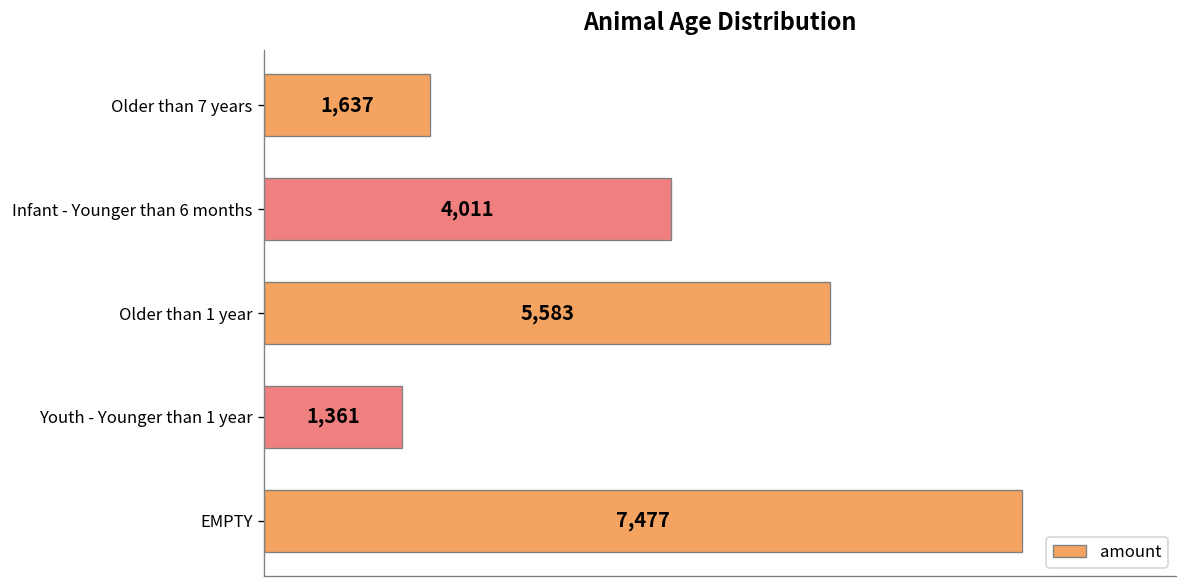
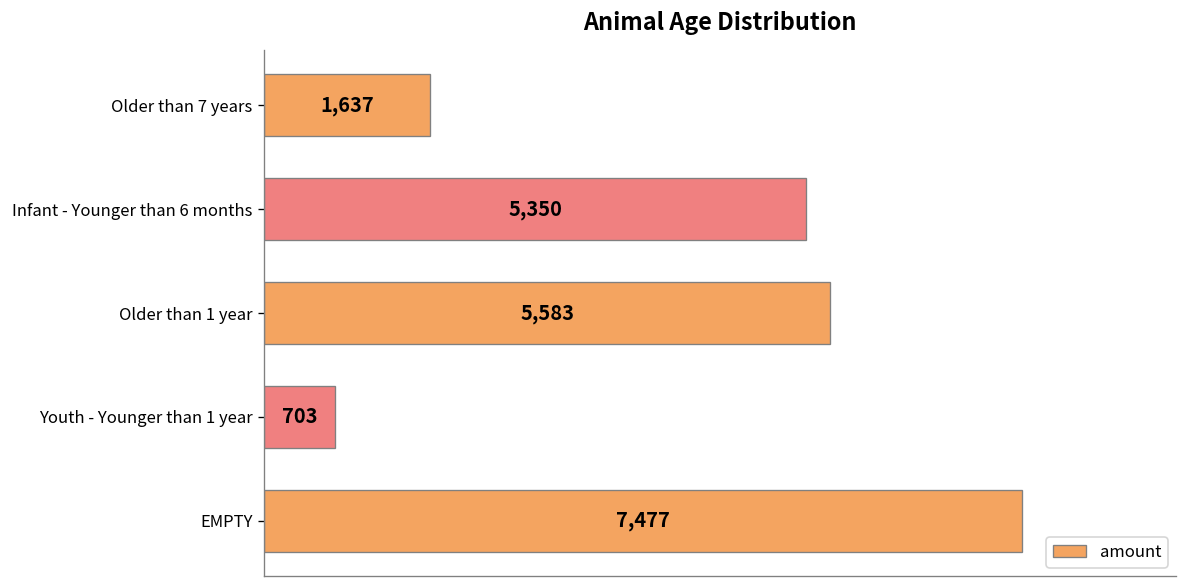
  {
    "Older than 7 years": "1,637",
-   "Infant - Younger than 6 months": "4,011",
+   "Infant - Younger than 6 months": "5,350",
    "Older than 1 year": "5,583",
-   "Youth - Younger than 1 year": "1,361",
+   "Youth - Younger than 1 year": "703",
    "EMPTY": "7,477"
  }
